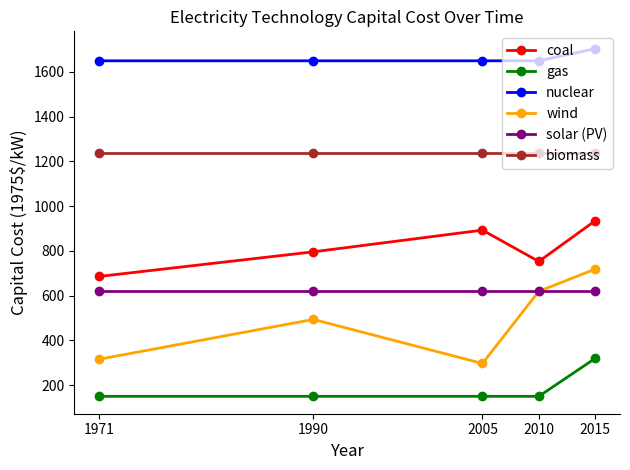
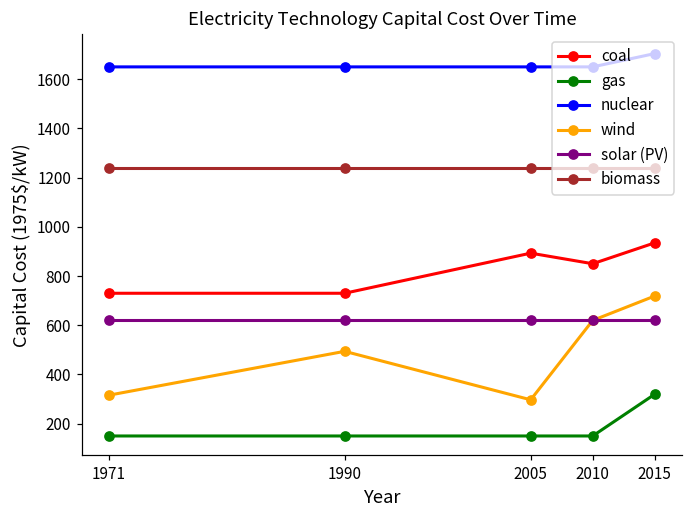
  {
    "coal": {
-     "1971": 690,
-     "1990": 800,
+     "1971": 730,
+     "1990": 730,
      "2005": 890,
-     "2010": 750,
+     "2010": 850,
      "2015": 930
    },
    "gas": {
      "1971": 150,
      "1990": 150,
      "2005": 150,
      "2010": 150,
      "2015": 320
    },
    "nuclear": {
      "1971": 1650,
      "1990": 1650,
      "2005": 1650
    },
    "wind": {
      "1971": 320,
      "1990": 490,
      "2005": 300,
      "2015": 720
    },
    "solar (PV)": {
      "1971": 620,
      "1990": 620,
      "2005": 620,
      "2015": 620
    },
    "biomass": {
      "1971": 1240,
      "1990": 1240,
      "2005": 1240
    }
  }
